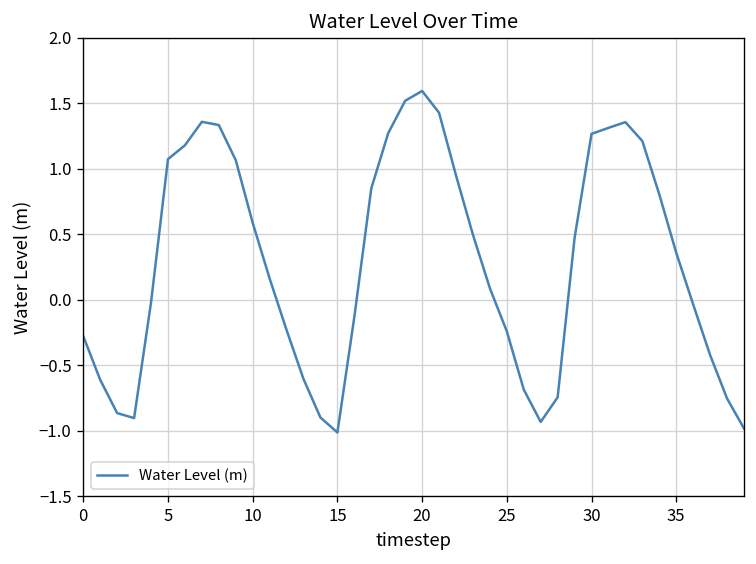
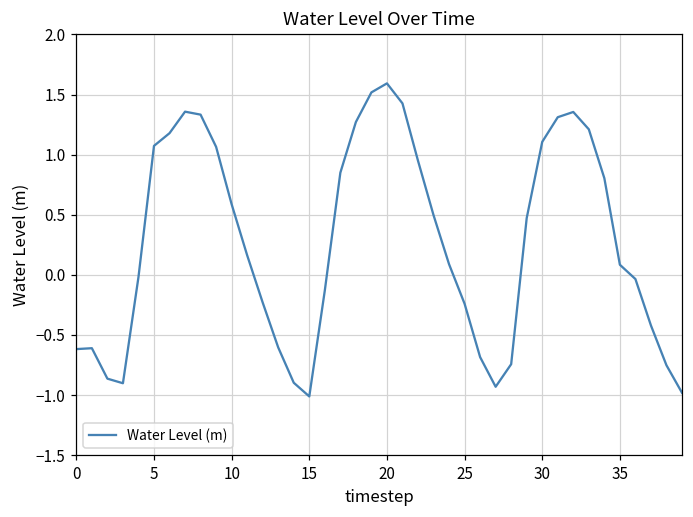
  {
-   "0": -0.28,
+   "0": -0.62,
    "5": 1.07,
    "10": 0.59,
    "15": -1.01,
    "20": 1.59,
    "25": -0.24,
-   "30": 1.27,
-   "35": 0.36
+   "30": 1.11,
+   "35": 0.08
  }
